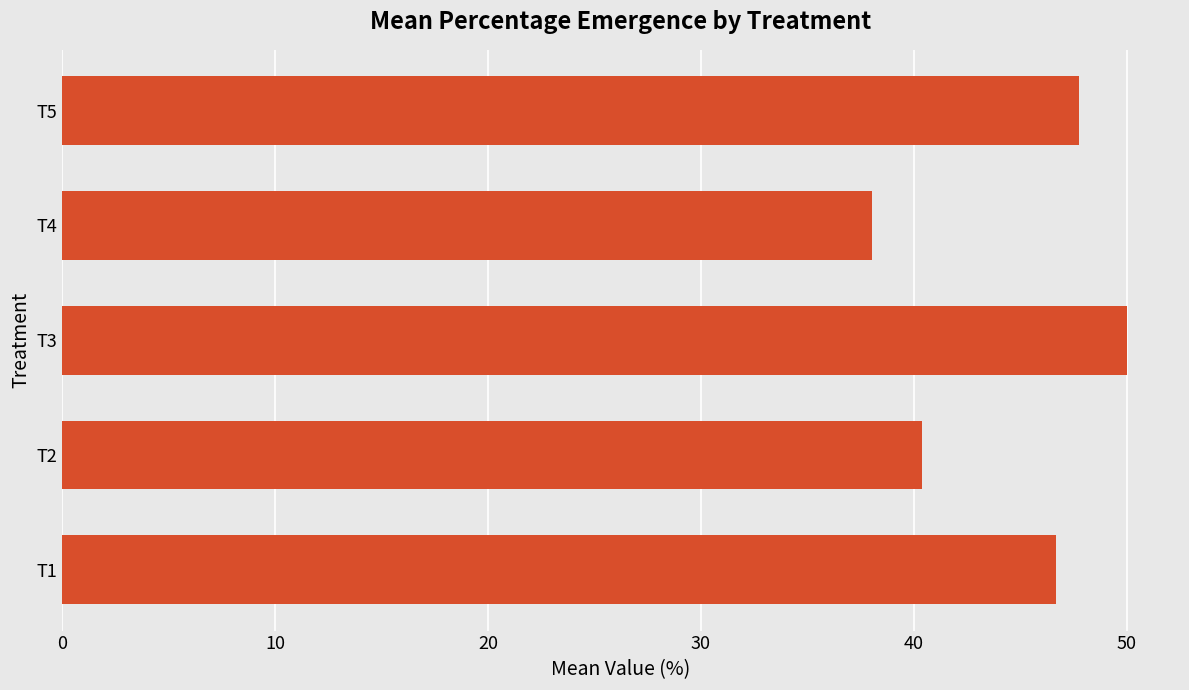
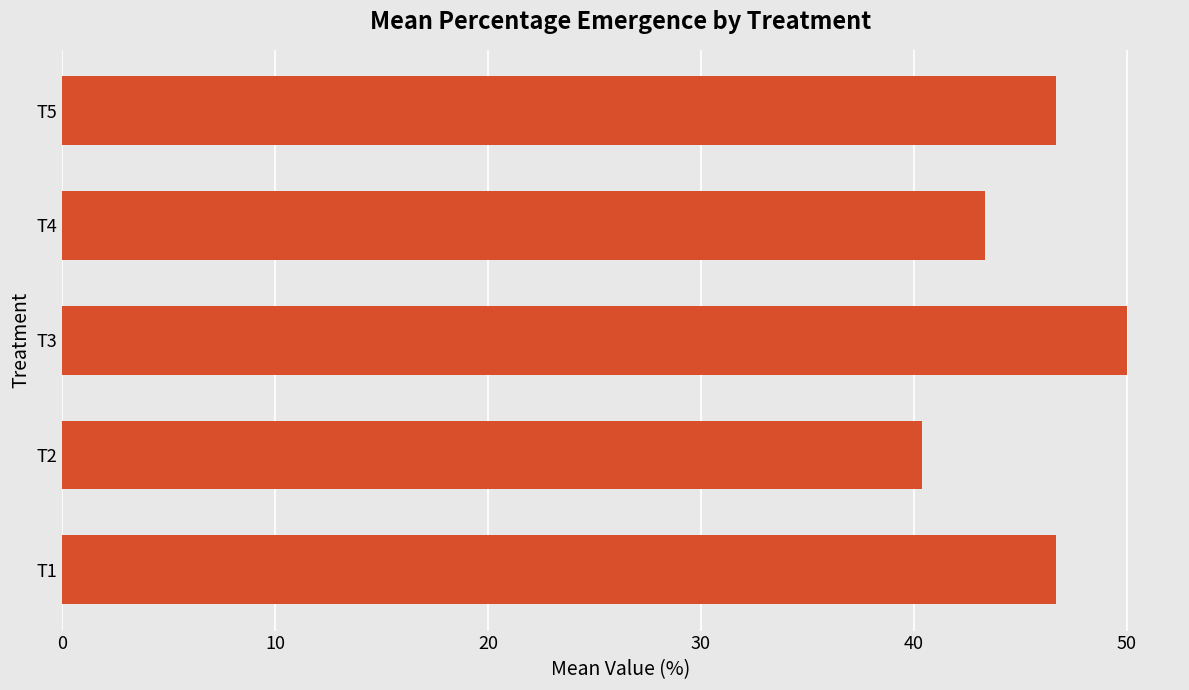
  {
-   "T5": 47.7,
-   "T4": 38.0,
+   "T5": 46.7,
+   "T4": 43.3,
    "T3": 50.0,
    "T2": 40.4,
    "T1": 46.7
  }
